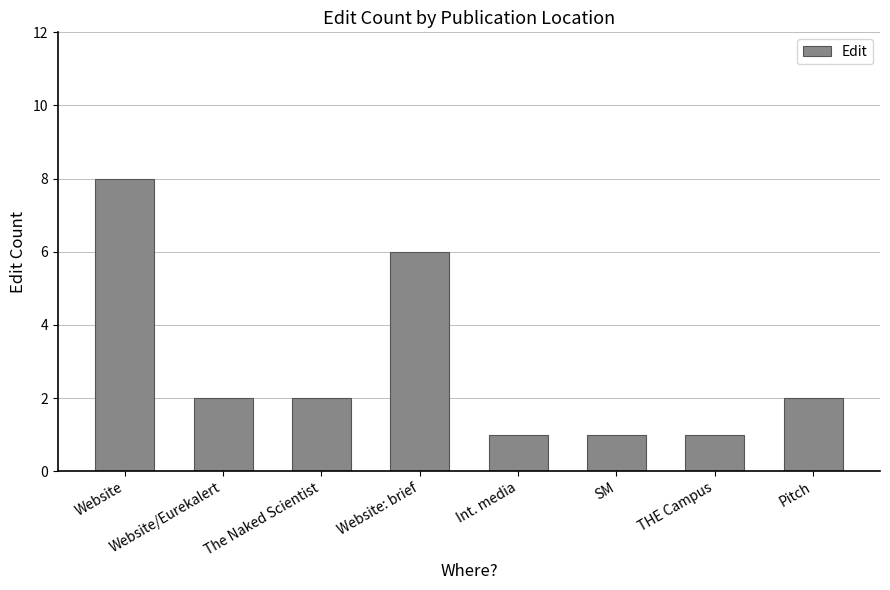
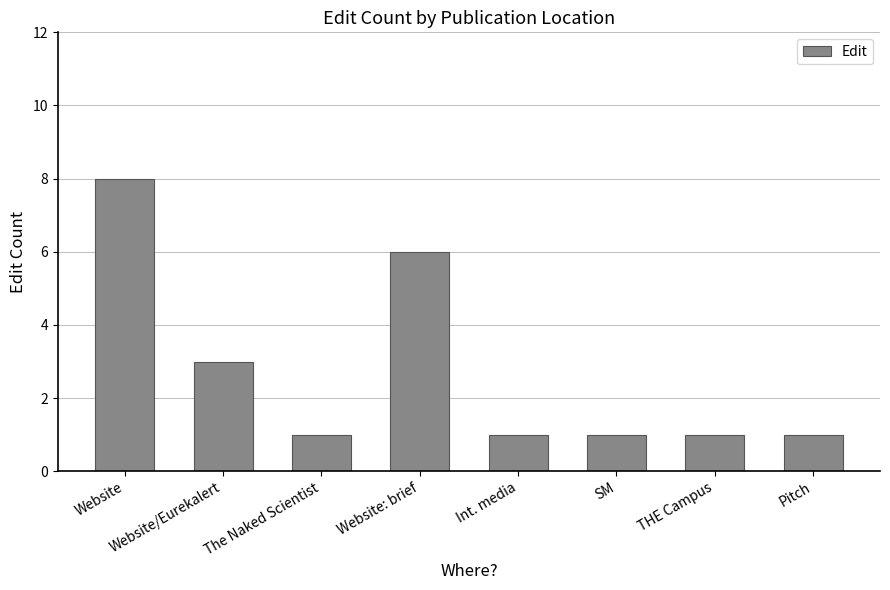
  {
    "Website": 8,
-   "Website/Eurekalert": 2,
-   "The Naked Scientist": 2,
+   "Website/Eurekalert": 3,
+   "The Naked Scientist": 1,
    "Website: brief": 6,
    "Int. media": 1,
    "SM": 1,
    "THE Campus": 1,
-   "Pitch": 2
+   "Pitch": 1
  }
